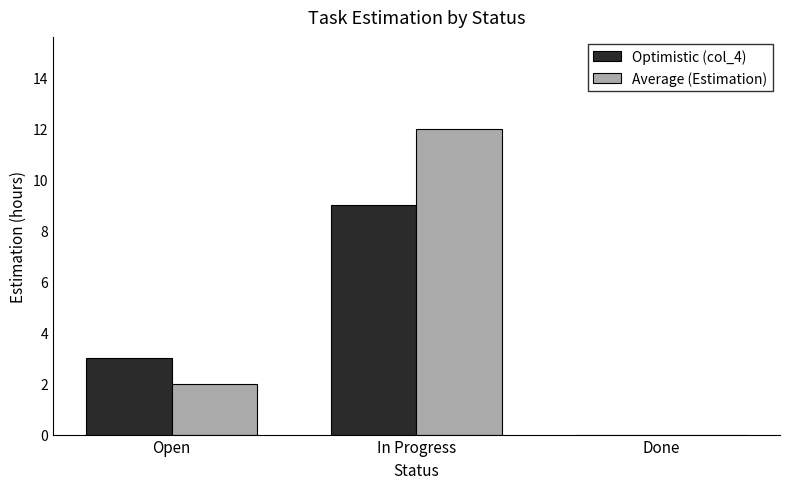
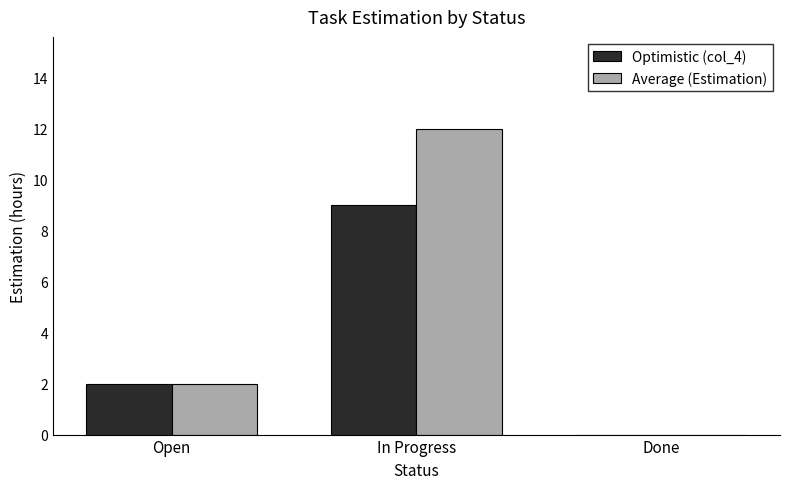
  {
    "Optimistic (col_4)": {
-     "Open": 3,
+     "Open": 2,
      "In Progress": 9,
      "Done": 0
    },
    "Average (Estimation)": {
      "Open": 2,
      "In Progress": 12,
      "Done": 0
    }
  }
